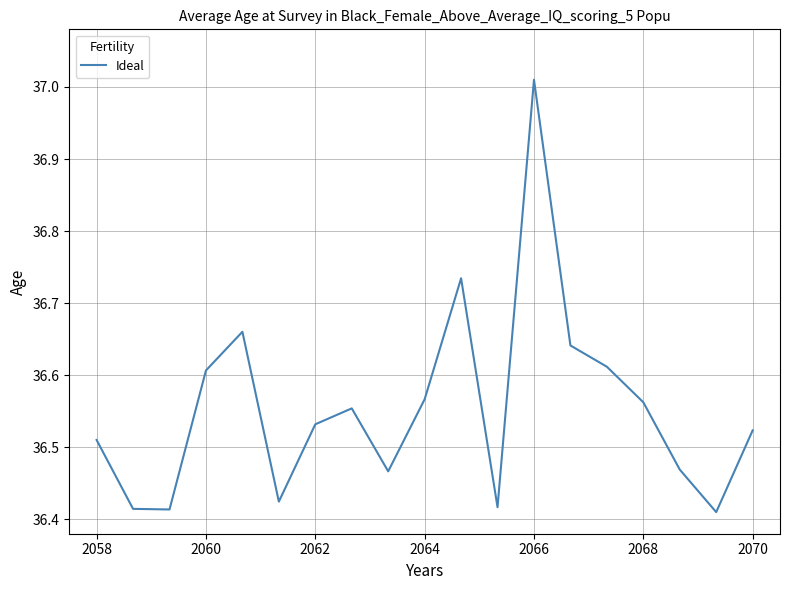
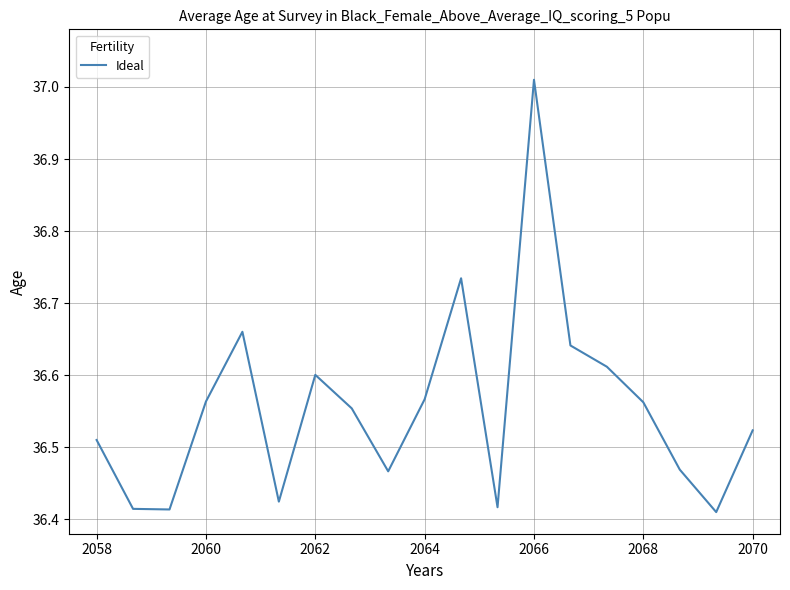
  {
    "2058": 36.51,
-   "2060": 36.61,
-   "2062": 36.53,
+   "2060": 36.56,
+   "2062": 36.60,
    "2064": 36.57,
    "2066": 37.01,
    "2068": 36.56,
    "2070": 36.52
  }
